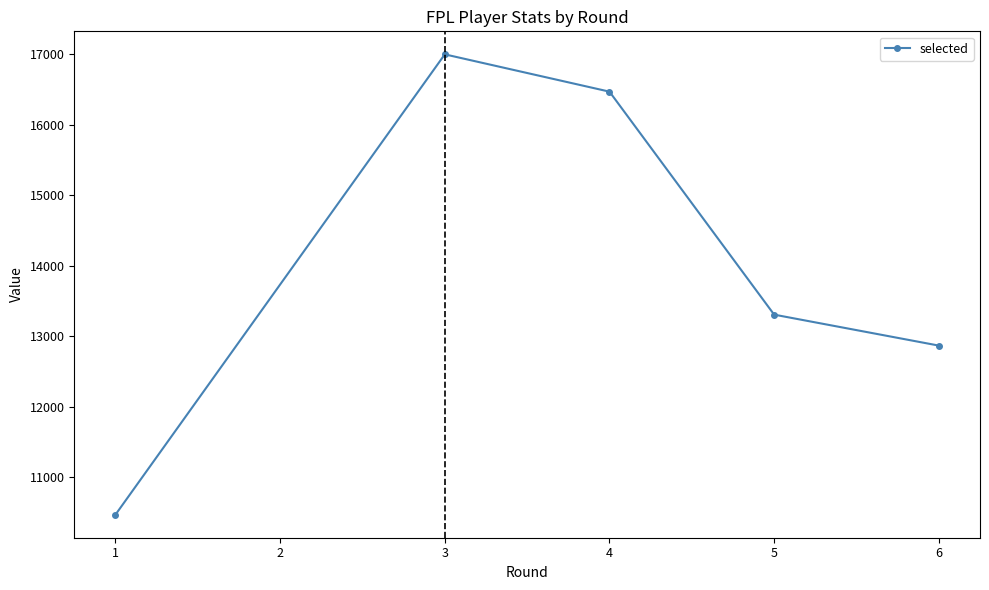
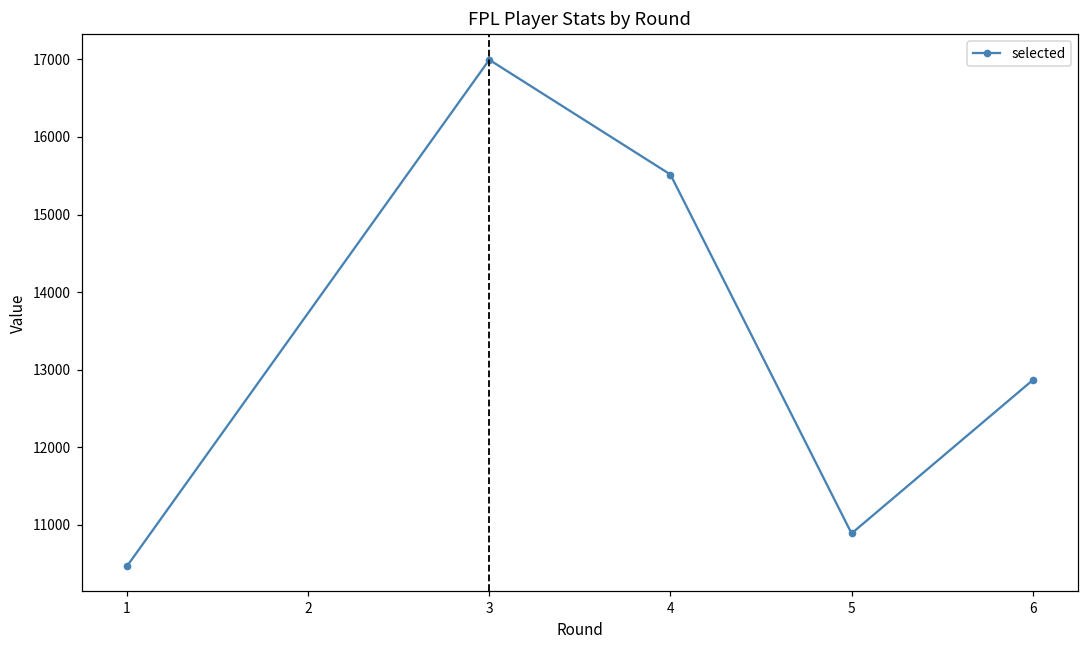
  {
    "1": 10500,
    "3": 17000,
-   "4": 16500,
-   "5": 13300,
+   "4": 15500,
+   "5": 10900,
    "6": 12900
  }
